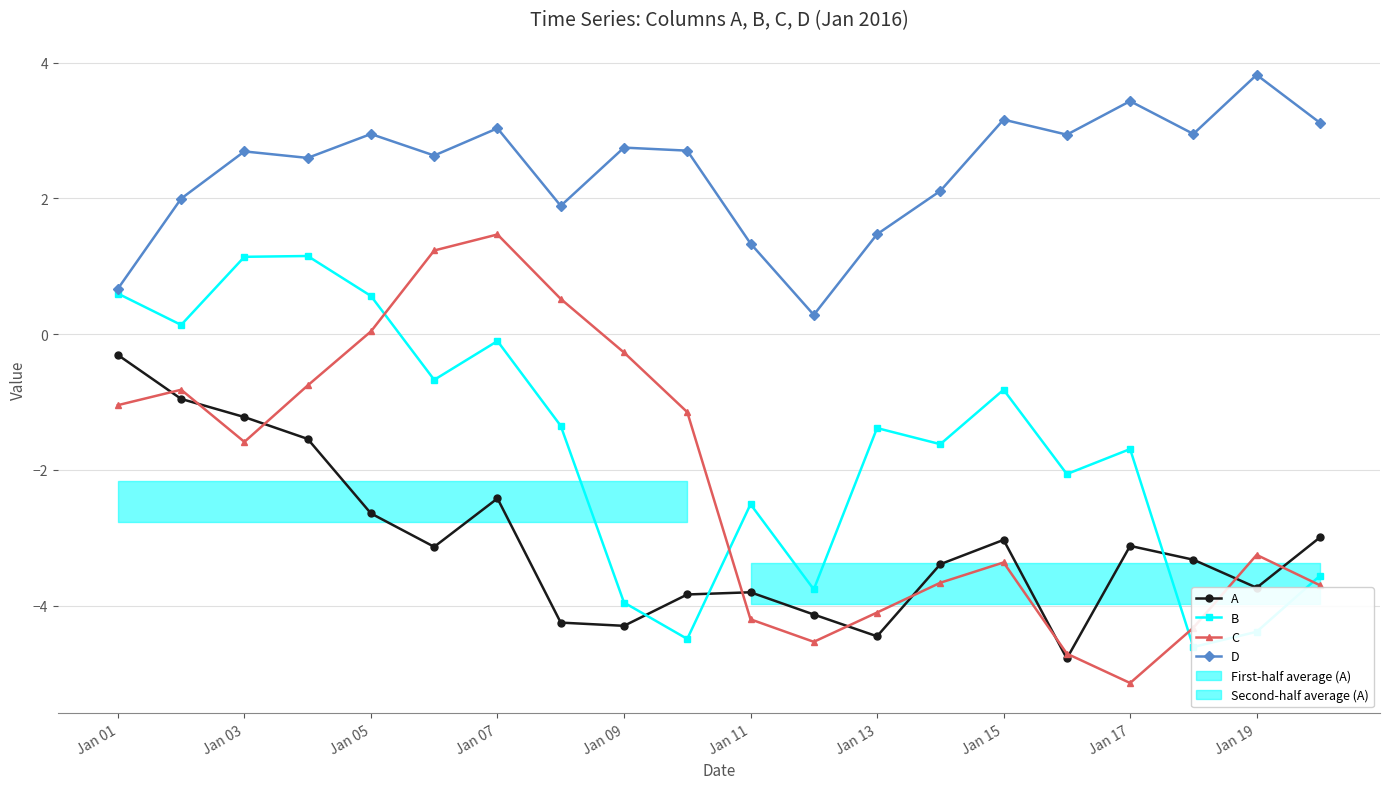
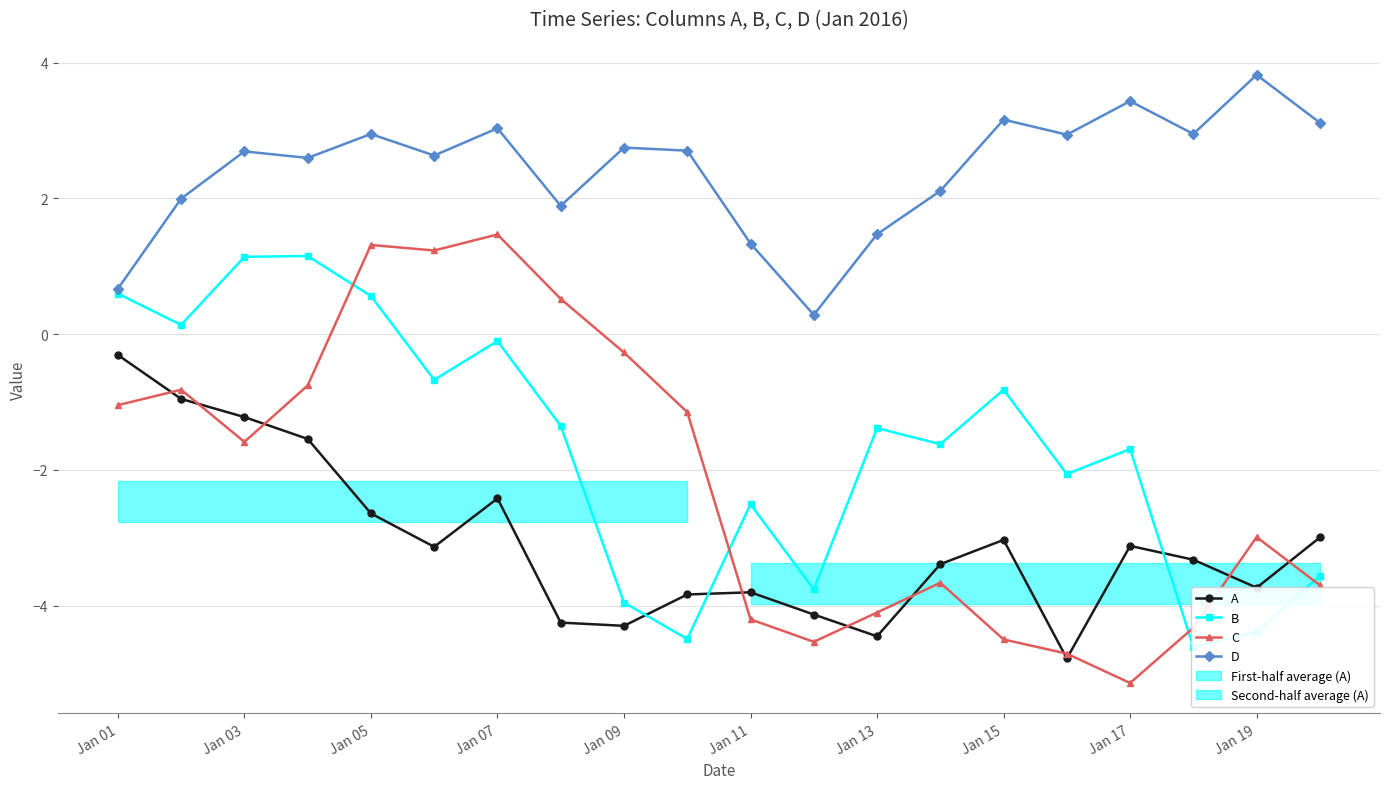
  {
    "A": {
      "Jan 01": -0.3,
      "Jan 03": -1.2,
      "Jan 05": -2.6,
      "Jan 07": -2.4,
      "Jan 09": -4.3,
      "Jan 11": -3.8,
      "Jan 13": -4.5,
      "Jan 15": -3.0,
      "Jan 17": -3.1
    },
    "C": {
      "Jan 01": -1.0,
      "Jan 03": -1.6,
-     "Jan 05": 0.0,
+     "Jan 05": 1.3,
      "Jan 07": 1.5,
      "Jan 09": -0.3,
      "Jan 11": -4.2,
      "Jan 13": -4.1,
-     "Jan 15": -3.4,
+     "Jan 15": -4.5,
      "Jan 17": -5.1,
-     "Jan 19": -3.3
+     "Jan 19": -3.0
    },
    "D": {
      "Jan 01": 0.7,
      "Jan 03": 2.7,
      "Jan 05": 2.9,
      "Jan 07": 3.0,
      "Jan 09": 2.7,
      "Jan 11": 1.3,
      "Jan 13": 1.5,
      "Jan 15": 3.2,
      "Jan 17": 3.4,
      "Jan 19": 3.8
    }
  }
